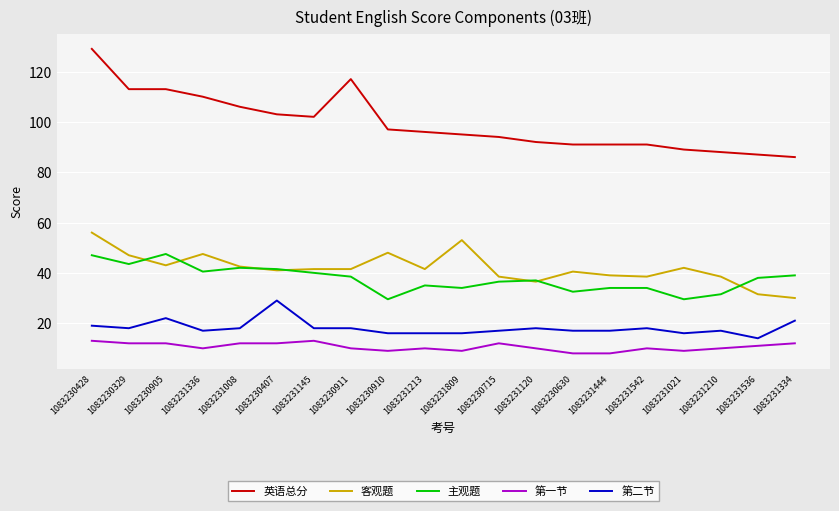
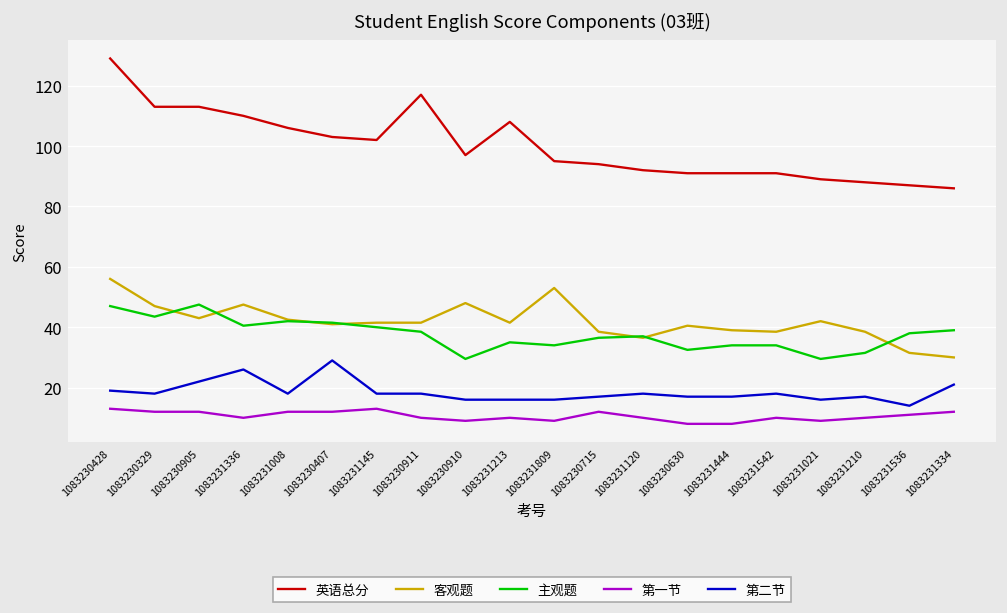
  {
    "英语总分": {
      "1083230428": 129,
      "1083230329": 113,
      "1083230905": 113,
      "1083231336": 110,
      "1083231008": 106,
      "1083230407": 103,
      "1083231145": 102,
      "1083230911": 117,
      "1083230910": 97,
-     "1083231213": 96,
+     "1083231213": 108,
      "1083231809": 95,
      "1083230715": 94,
      "1083231120": 92,
      "1083230630": 91,
      "1083231444": 91,
      "1083231542": 91,
      "1083231021": 89,
      "1083231210": 88,
      "1083231536": 87,
      "1083231334": 86
    },
    "客观题": {
      "1083230428": 56,
      "1083230329": 47,
      "1083230905": 43,
      "1083231336": 48,
      "1083231145": 42,
      "1083230911": 42,
      "1083230910": 48,
      "1083231213": 42,
      "1083231809": 53,
      "1083230715": 39,
      "1083230630": 41,
      "1083231444": 39,
      "1083231542": 39,
      "1083231021": 42,
      "1083231210": 39,
      "1083231536": 32,
      "1083231334": 30
    },
    "主观题": {
      "1083230428": 47,
      "1083230329": 44,
      "1083230905": 48,
      "1083231336": 41,
      "1083231145": 40,
      "1083230911": 39,
      "1083230910": 30,
      "1083231213": 35,
      "1083231809": 34,
      "1083230715": 37,
      "1083230630": 33,
      "1083231444": 34,
      "1083231542": 34,
      "1083231021": 30,
      "1083231210": 32,
      "1083231536": 38,
      "1083231334": 39
    },
    "第一节": {
      "1083230428": 13,
      "1083230329": 12,
      "1083230905": 12,
      "1083231336": 10,
      "1083231008": 12,
      "1083230407": 12,
      "1083231145": 13,
      "1083230911": 10,
      "1083230910": 9,
      "1083231213": 10,
      "1083231809": 9,
      "1083230715": 12,
      "1083231120": 10,
      "1083230630": 8,
      "1083231444": 8,
      "1083231542": 10,
      "1083231021": 9,
      "1083231210": 10,
      "1083231536": 11,
      "1083231334": 12
    },
    "第二节": {
      "1083230428": 19,
      "1083230329": 18,
      "1083230905": 22,
-     "1083231336": 17,
+     "1083231336": 26,
      "1083231008": 18,
      "1083230407": 29,
      "1083231145": 18,
      "1083230911": 18,
      "1083230910": 16,
      "1083231213": 16,
      "1083231809": 16,
      "1083230715": 17,
      "1083231120": 18,
      "1083230630": 17,
      "1083231444": 17,
      "1083231542": 18,
      "1083231021": 16,
      "1083231210": 17,
      "1083231536": 14,
      "1083231334": 21
    }
  }
